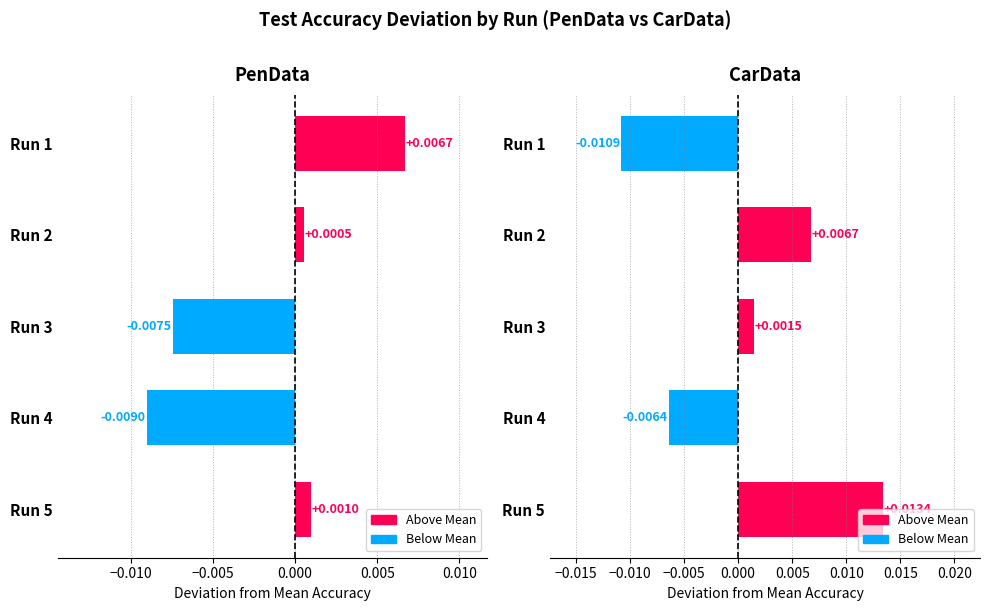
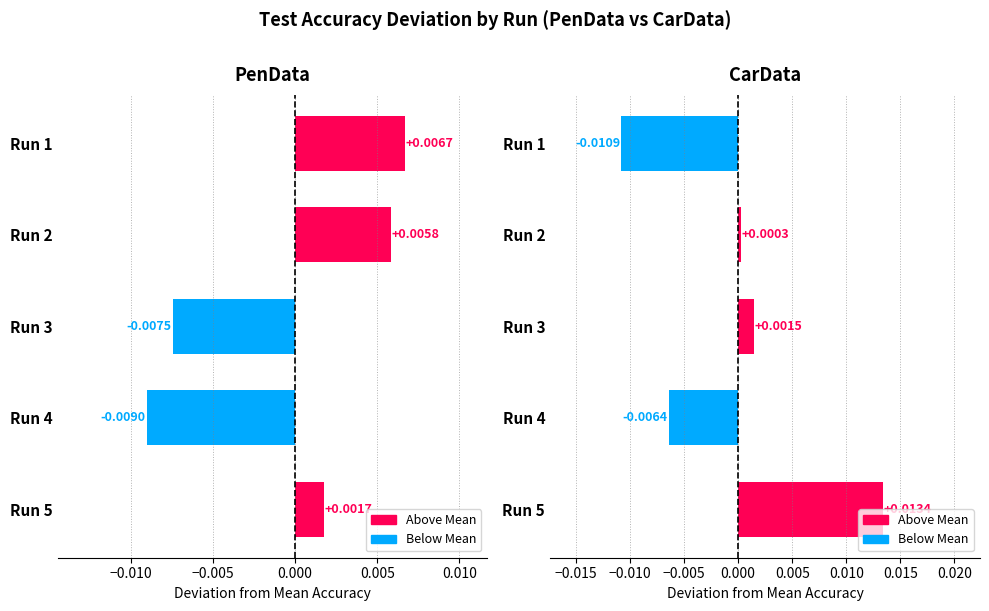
  {
    "PenData": {
      "Run 1": "+0.0067",
-     "Run 2": "+0.0005",
+     "Run 2": "+0.0058",
      "Run 3": "-0.0075",
      "Run 4": "-0.0090",
-     "Run 5": "+0.0010"
+     "Run 5": "+0.0017"
    },
    "CarData": {
      "Run 1": "-0.0109",
-     "Run 2": "+0.0067",
+     "Run 2": "+0.0003",
      "Run 3": "+0.0015",
      "Run 4": "-0.0064"
    }
  }
